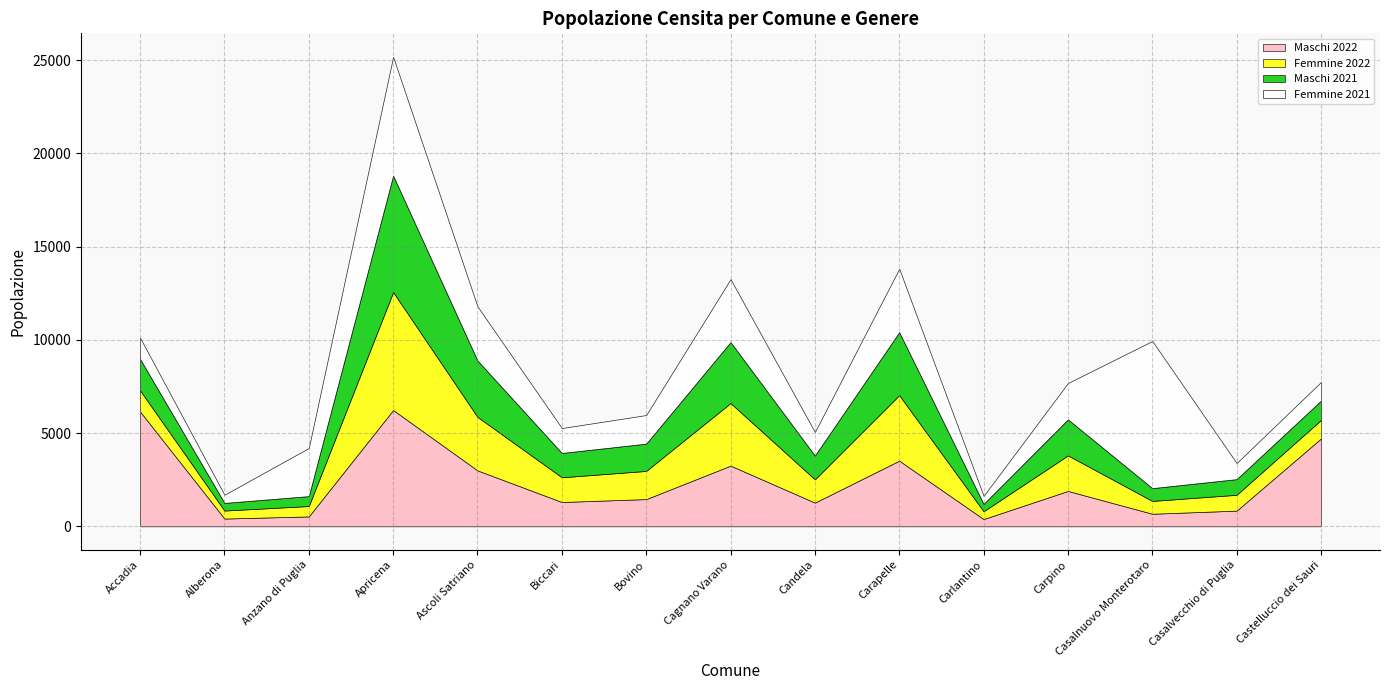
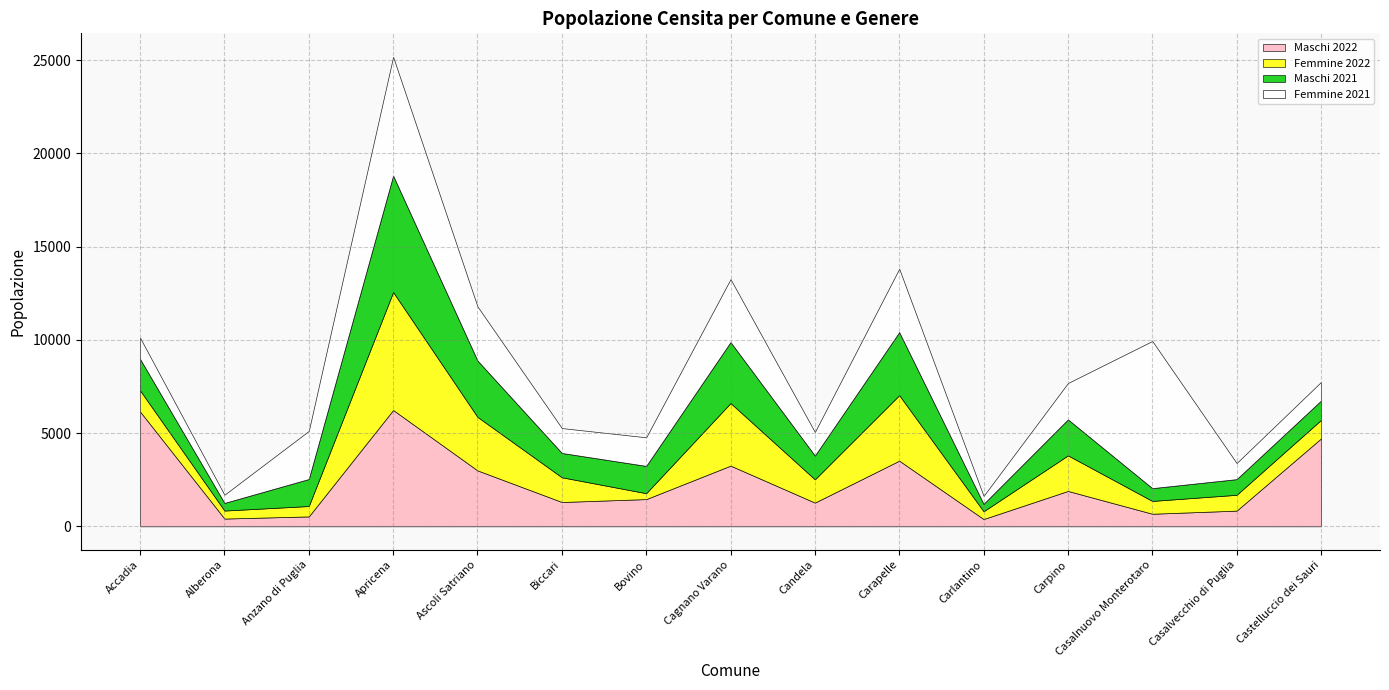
  {
    "Maschi 2022": {
      "Accadia": 6200,
      "Alberona": 400,
      "Anzano di Puglia": 500,
      "Apricena": 6200,
      "Ascoli Satriano": 3000,
      "Biccari": 1300,
      "Bovino": 1500,
      "Cagnano Varano": 3300,
      "Candela": 1300,
      "Carapelle": 3500,
      "Carlantino": 400,
      "Carpino": 1900,
      "Casalnuovo Monterotaro": 700,
      "Casalvecchio di Puglia": 800,
      "Castelluccio dei Sauri": 4700
    },
    "Femmine 2022": {
      "Accadia": 1100,
      "Alberona": 400,
      "Anzano di Puglia": 600,
      "Apricena": 6300,
      "Ascoli Satriano": 2900,
      "Biccari": 1300,
-     "Bovino": 1500,
+     "Bovino": 300,
      "Cagnano Varano": 3400,
      "Candela": 1200,
      "Carapelle": 3500,
      "Carlantino": 400,
      "Carpino": 1900,
      "Casalnuovo Monterotaro": 700,
      "Casalvecchio di Puglia": 800,
      "Castelluccio dei Sauri": 1000
    },
    "Maschi 2021": {
      "Accadia": 1700,
      "Alberona": 400,
-     "Anzano di Puglia": 500,
+     "Anzano di Puglia": 1400,
      "Apricena": 6200,
      "Ascoli Satriano": 3000,
      "Biccari": 1300,
      "Bovino": 1500,
      "Cagnano Varano": 3300,
      "Candela": 1300,
      "Carapelle": 3400,
      "Carlantino": 400,
      "Carpino": 1900,
      "Casalnuovo Monterotaro": 700,
      "Casalvecchio di Puglia": 800,
      "Castelluccio dei Sauri": 1000
    },
    "Femmine 2021": {
      "Accadia": 1100,
      "Alberona": 400,
      "Anzano di Puglia": 2600,
      "Apricena": 6400,
      "Ascoli Satriano": 2900,
      "Biccari": 1300,
      "Bovino": 1500,
      "Cagnano Varano": 3400,
      "Candela": 1300,
      "Carapelle": 3400,
      "Carlantino": 400,
      "Carpino": 1900,
      "Casalnuovo Monterotaro": 7900,
      "Casalvecchio di Puglia": 900,
      "Castelluccio dei Sauri": 1000
    }
  }
